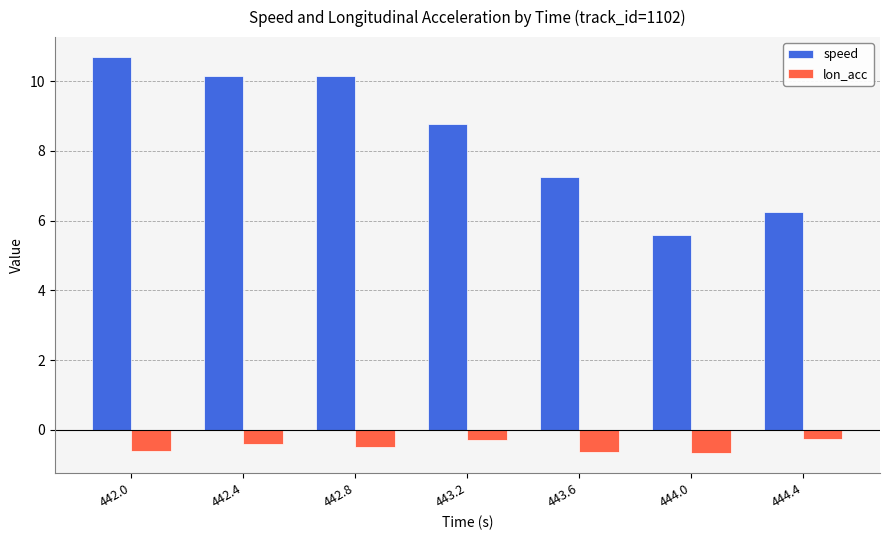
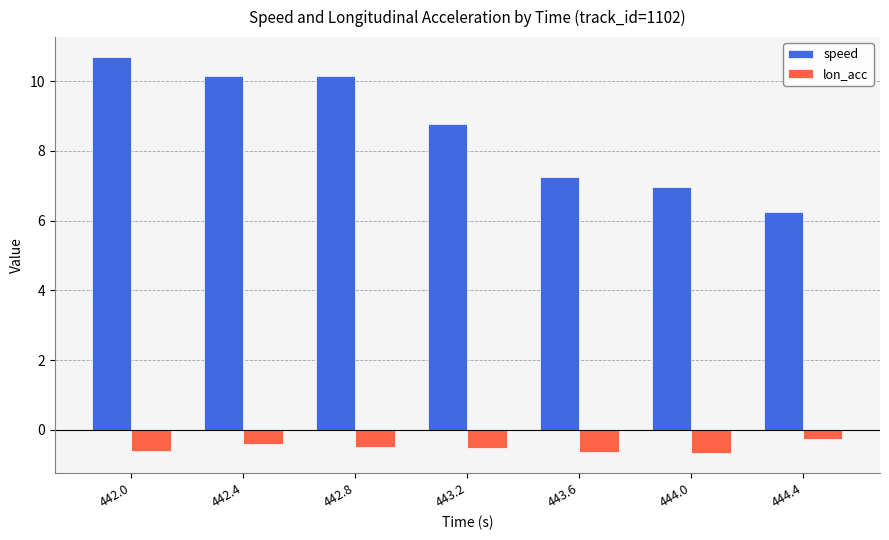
  {
    "speed": {
      "442.0": 10.7,
      "442.4": 10.1,
      "442.8": 10.1,
      "443.2": 8.8,
      "443.6": 7.2,
-     "444.0": 5.6,
+     "444.0": 7.0,
      "444.4": 6.2
    },
    "lon_acc": {
      "442.0": -0.6,
      "442.4": -0.4,
      "442.8": -0.5,
-     "443.2": -0.3,
+     "443.2": -0.5,
      "443.6": -0.6,
      "444.0": -0.7,
      "444.4": -0.3
    }
  }
